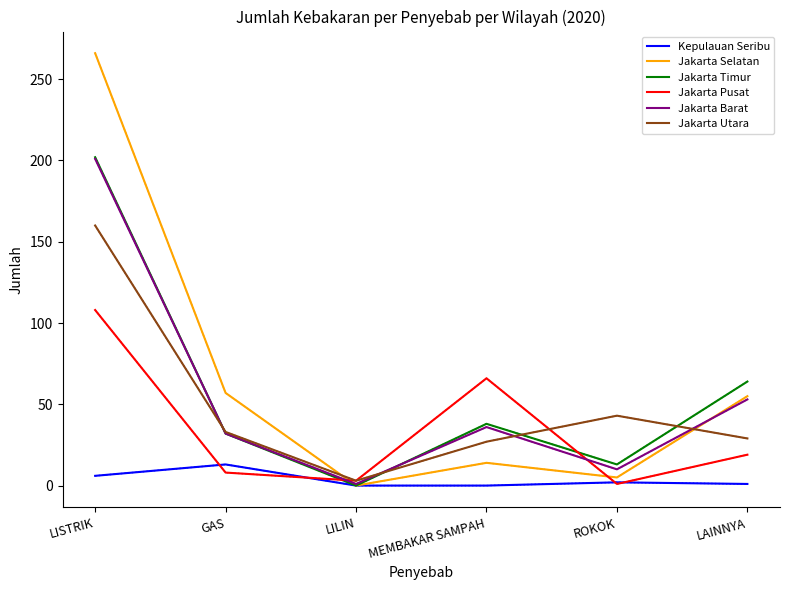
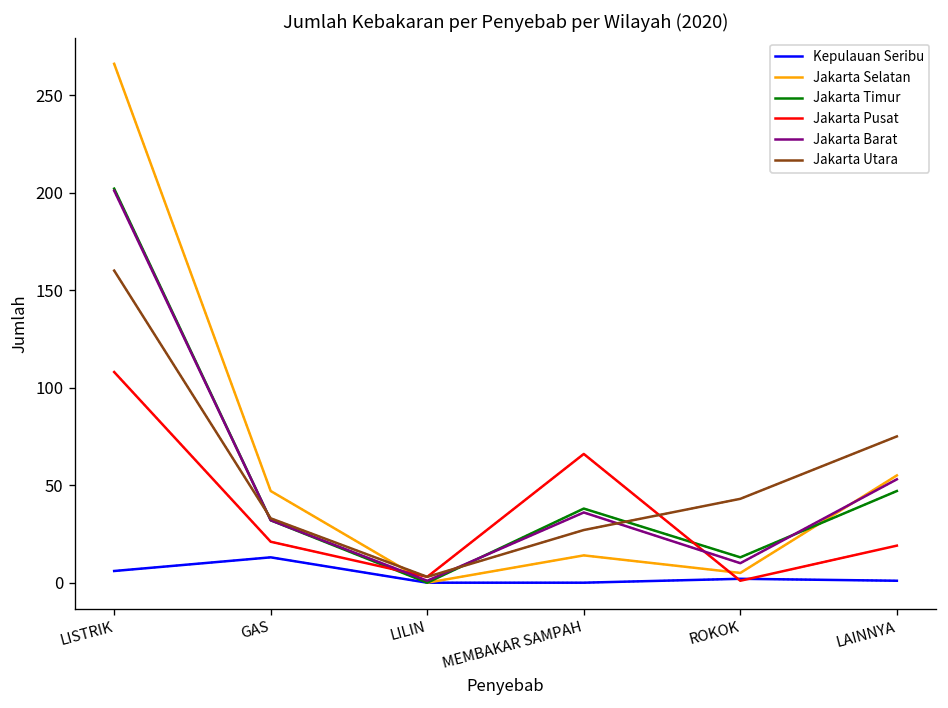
  {
    "Kepulauan Seribu": {
      "LISTRIK": 6,
      "GAS": 13,
      "MEMBAKAR SAMPAH": 0,
      "LAINNYA": 1
    },
    "Jakarta Selatan": {
      "LISTRIK": 266,
-     "GAS": 57,
+     "GAS": 47,
      "MEMBAKAR SAMPAH": 14,
      "ROKOK": 5,
      "LAINNYA": 55
    },
    "Jakarta Timur": {
      "MEMBAKAR SAMPAH": 38,
      "ROKOK": 13,
-     "LAINNYA": 64
+     "LAINNYA": 47
    },
    "Jakarta Pusat": {
      "LISTRIK": 108,
-     "GAS": 8,
+     "GAS": 21,
      "MEMBAKAR SAMPAH": 66,
      "LAINNYA": 19
    },
    "Jakarta Barat": {
      "MEMBAKAR SAMPAH": 36,
      "ROKOK": 10,
      "LAINNYA": 53
    },
    "Jakarta Utara": {
      "LISTRIK": 160,
      "MEMBAKAR SAMPAH": 27,
      "ROKOK": 43,
-     "LAINNYA": 29
+     "LAINNYA": 75
    }
  }
